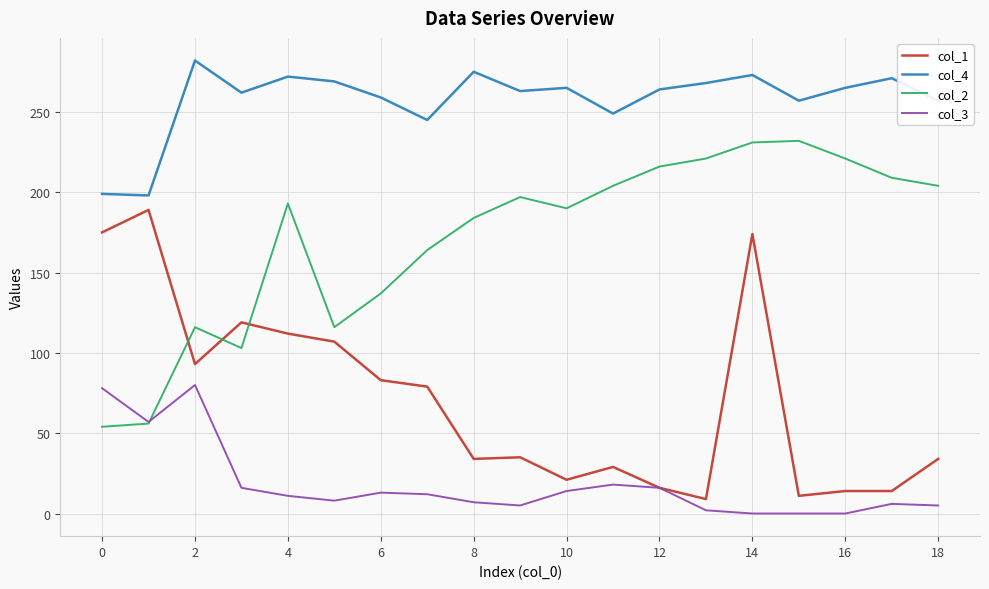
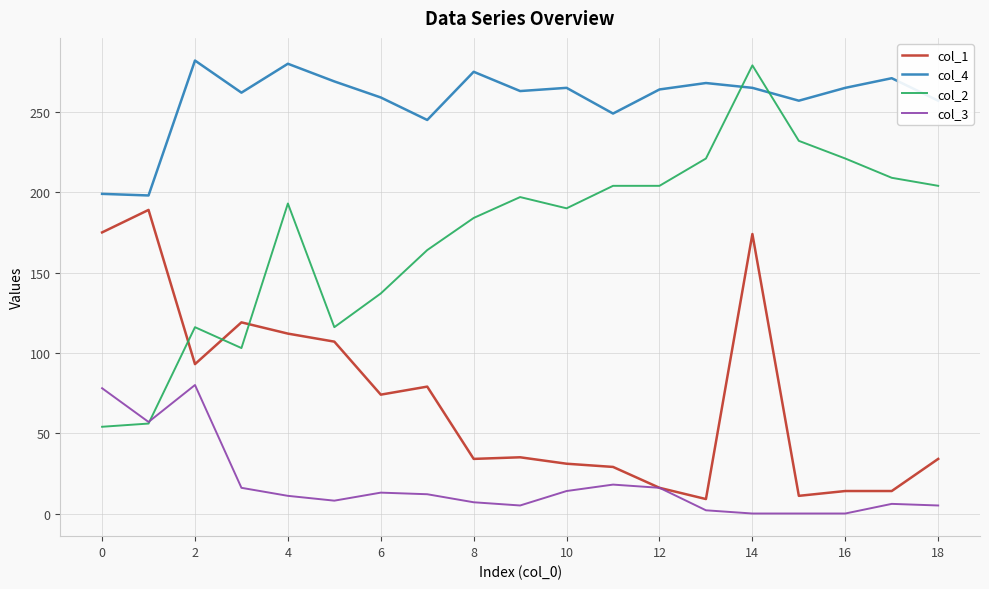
  {
    "col_1": {
      "0": 175,
      "2": 93,
      "4": 112,
-     "6": 83,
+     "6": 74,
      "8": 34,
-     "10": 21,
+     "10": 31,
      "14": 174,
      "16": 14,
      "18": 34
    },
    "col_4": {
      "0": 199,
      "2": 282,
-     "4": 272,
+     "4": 280,
      "6": 259,
      "8": 275,
      "10": 265,
      "12": 264,
-     "14": 273,
+     "14": 265,
      "16": 265
    },
    "col_2": {
      "0": 54,
      "2": 116,
      "4": 193,
      "6": 137,
      "8": 184,
      "10": 190,
-     "12": 216,
-     "14": 231,
+     "12": 204,
+     "14": 279,
      "16": 221,
      "18": 204
    },
    "col_3": {
      "0": 78,
      "2": 80,
      "4": 11,
      "6": 13,
      "8": 7,
      "10": 14,
      "14": 0,
      "16": 0,
      "18": 5
    }
  }
